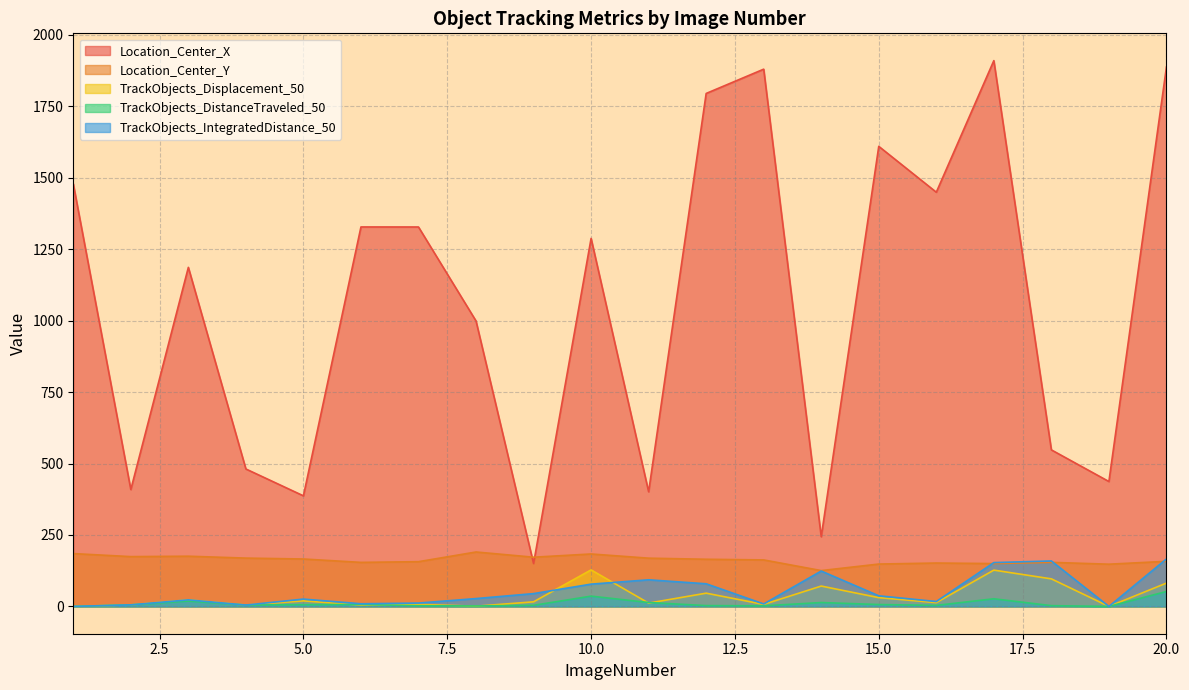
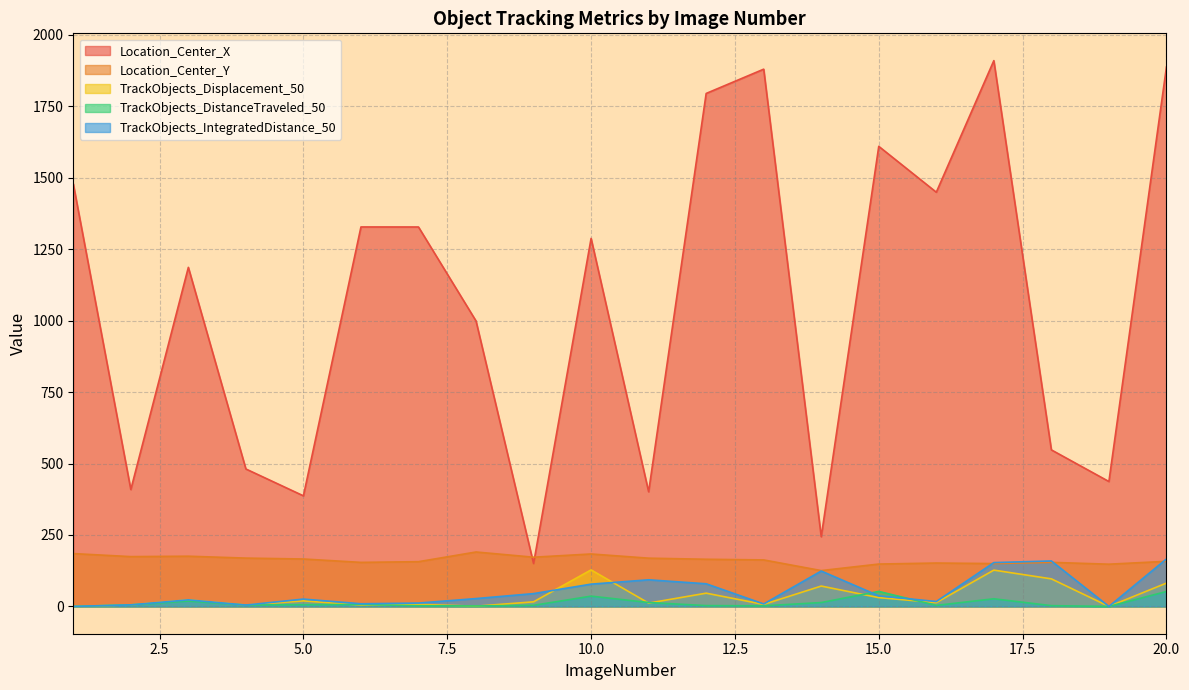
  {
    "TrackObjects_Displacement_50": {
      "10.0": 130,
      "20.0": 80
    },
    "TrackObjects_DistanceTraveled_50": {
      "5.0": 10,
      "10.0": 40,
-     "15.0": 10,
+     "15.0": 50,
      "20.0": 50
    },
    "TrackObjects_IntegratedDistance_50": {
      "10.0": 80
    }
  }
